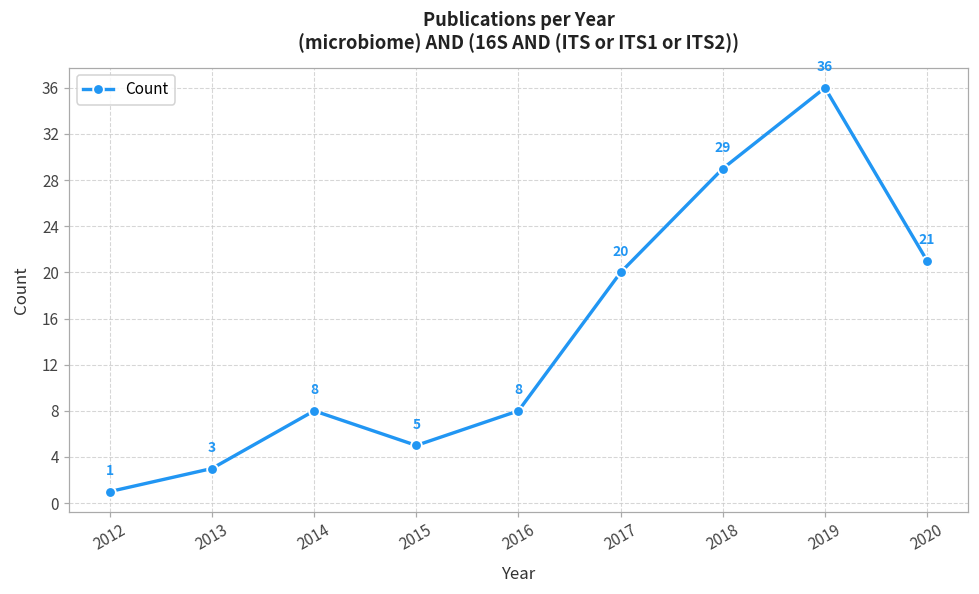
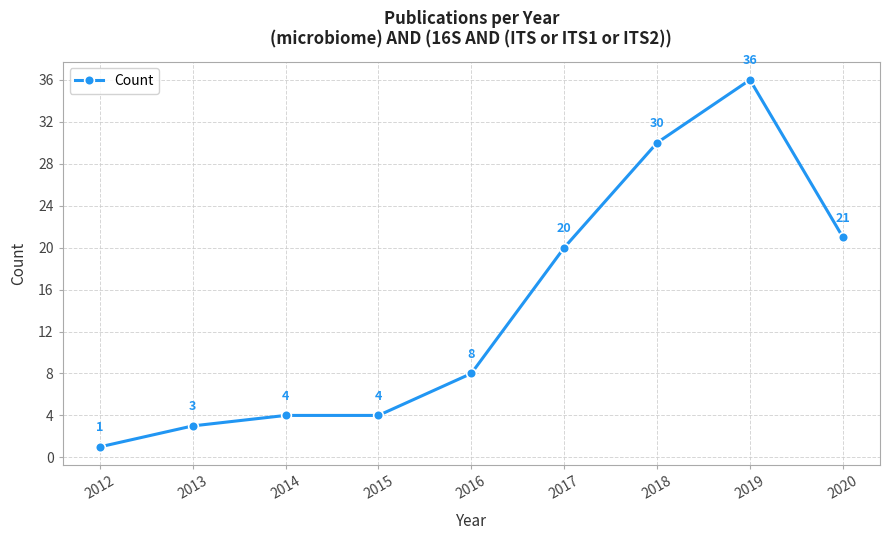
  {
    "2012": 1,
    "2013": 3,
-   "2014": 8,
-   "2015": 5,
+   "2014": 4,
+   "2015": 4,
    "2016": 8,
    "2017": 20,
-   "2018": 29,
+   "2018": 30,
    "2019": 36,
    "2020": 21
  }
